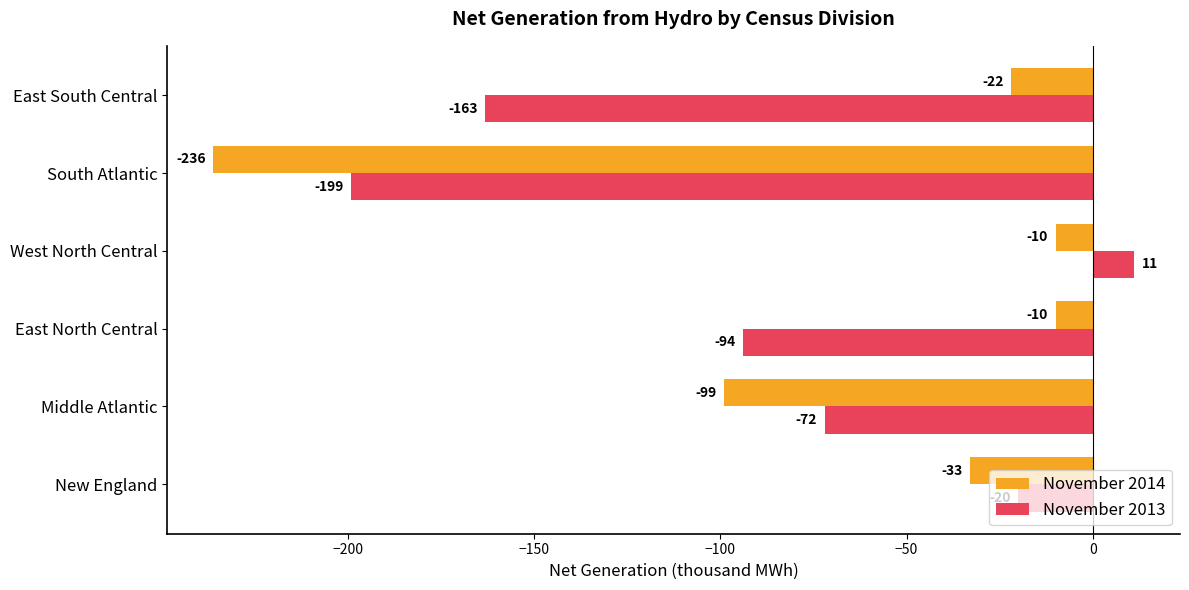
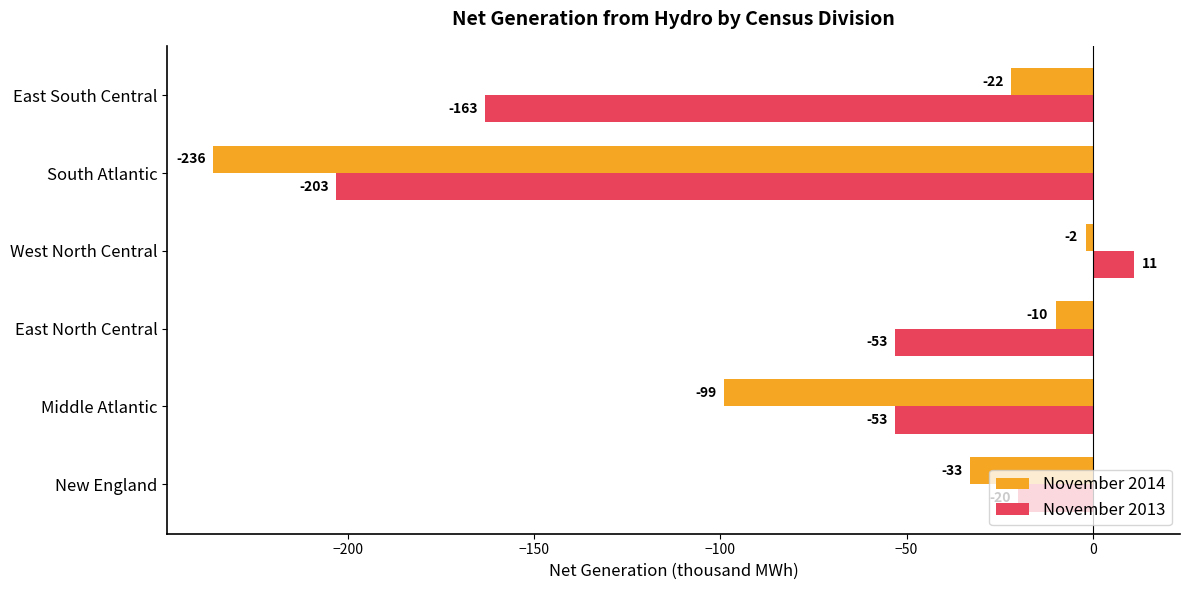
  {
    "November 2014": {
      "East South Central": -22,
      "South Atlantic": -236,
-     "West North Central": -10,
+     "West North Central": -2,
      "East North Central": -10,
      "Middle Atlantic": -99,
      "New England": -33
    },
    "November 2013": {
      "East South Central": -163,
-     "South Atlantic": -199,
+     "South Atlantic": -203,
      "West North Central": 11,
-     "East North Central": -94,
-     "Middle Atlantic": -72
+     "East North Central": -53,
+     "Middle Atlantic": -53
    }
  }
